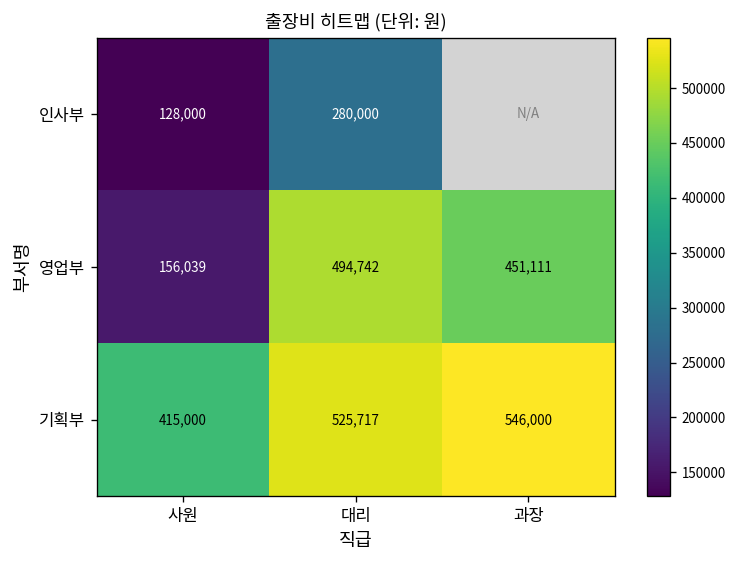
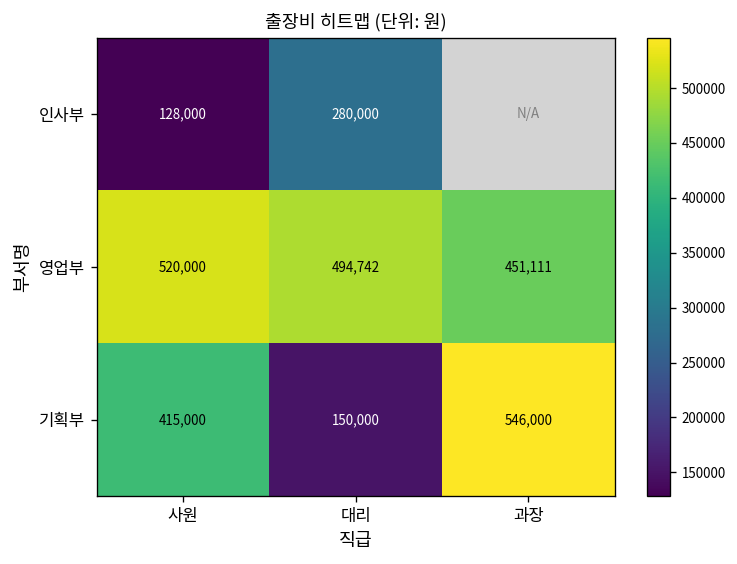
  {
    "인사부": {
      "사원": "128,000",
      "대리": "280,000"
    },
    "영업부": {
-     "사원": "156,039",
+     "사원": "520,000",
      "대리": "494,742",
      "과장": "451,111"
    },
    "기획부": {
      "사원": "415,000",
-     "대리": "525,717",
+     "대리": "150,000",
      "과장": "546,000"
    }
  }
